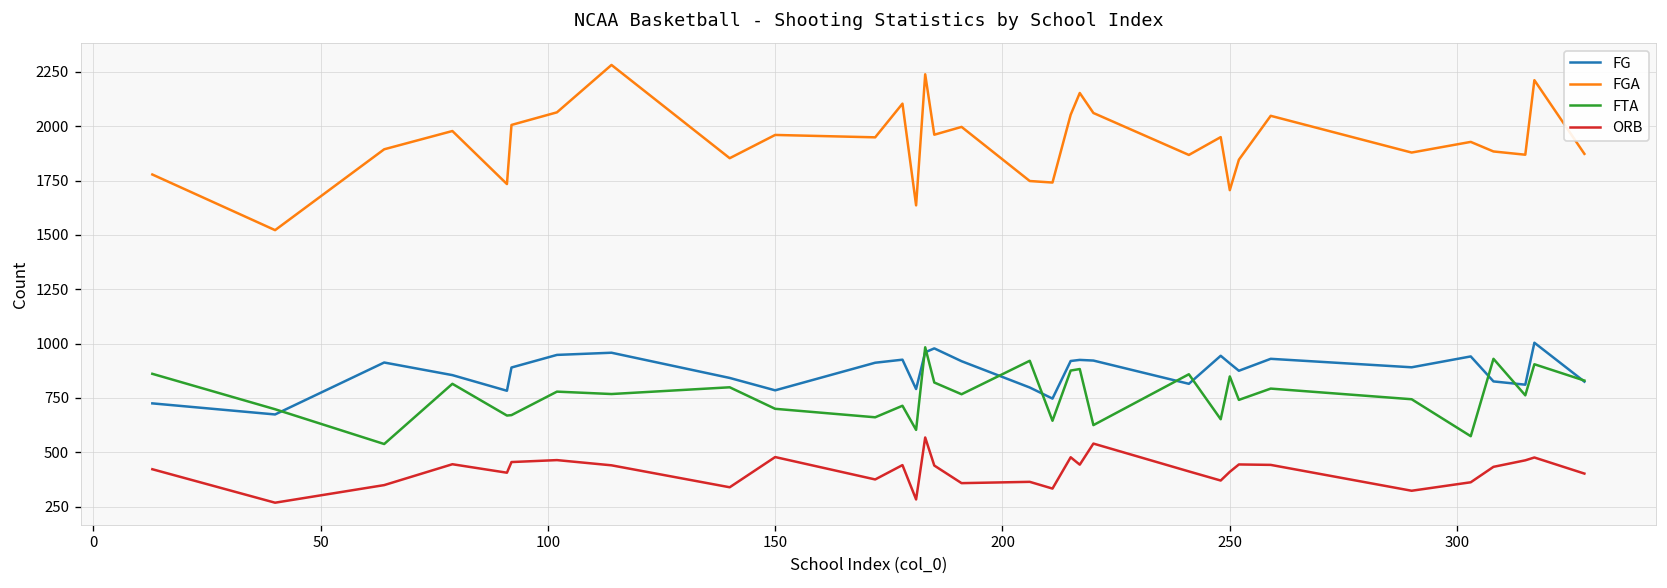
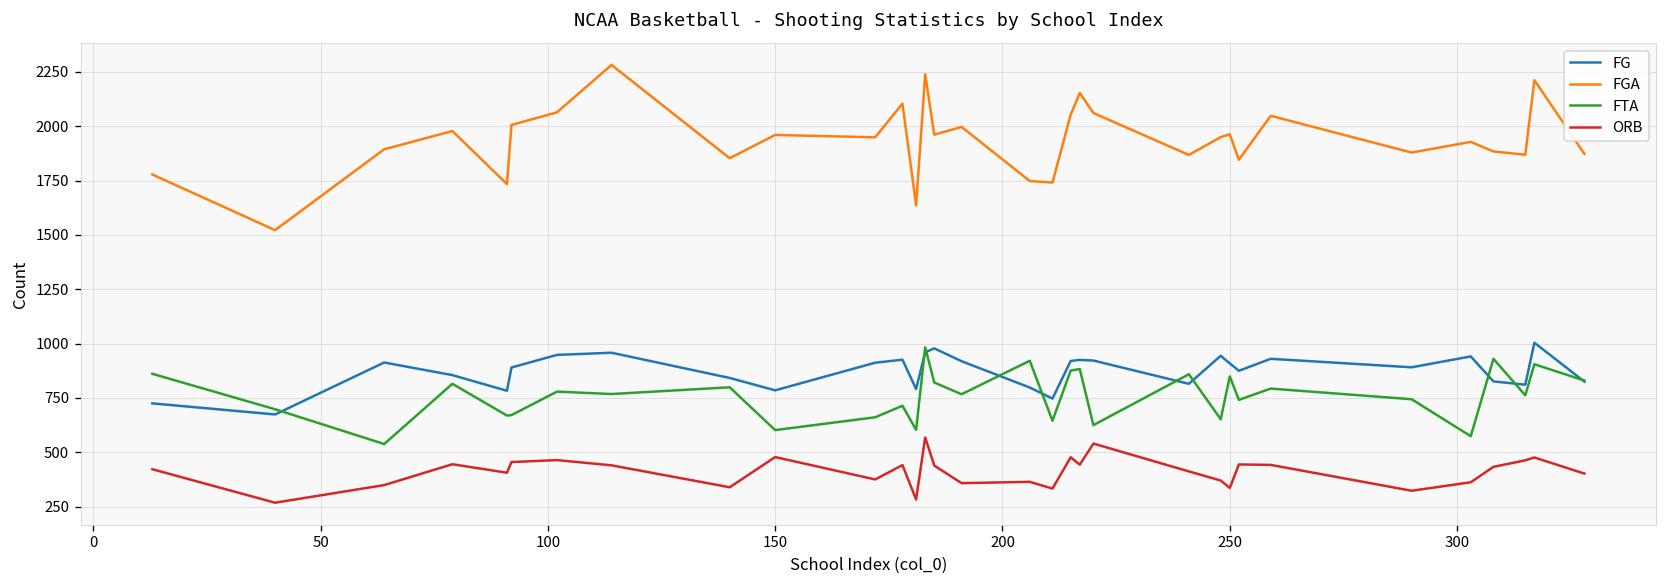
  {
    "FG": {
      "150": 790,
      "250": 910
    },
    "FGA": {
      "150": 1960,
-     "250": 1710
+     "250": 1960
    },
    "FTA": {
-     "150": 700,
+     "150": 600,
      "250": 850
    },
    "ORB": {
      "150": 480,
-     "250": 410
+     "250": 340
    }
  }
